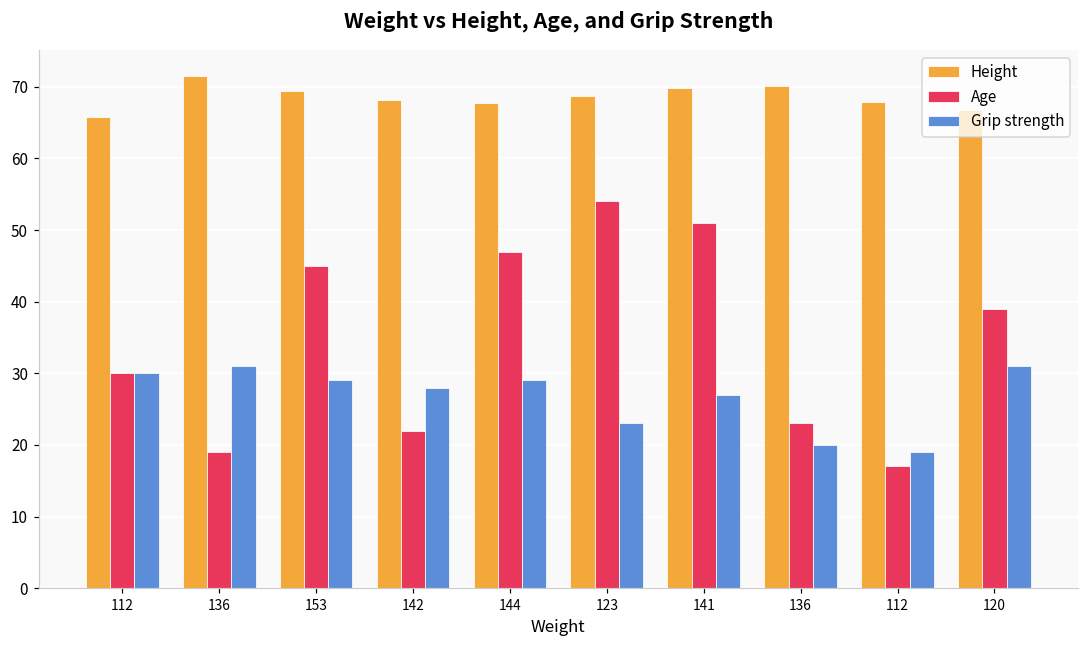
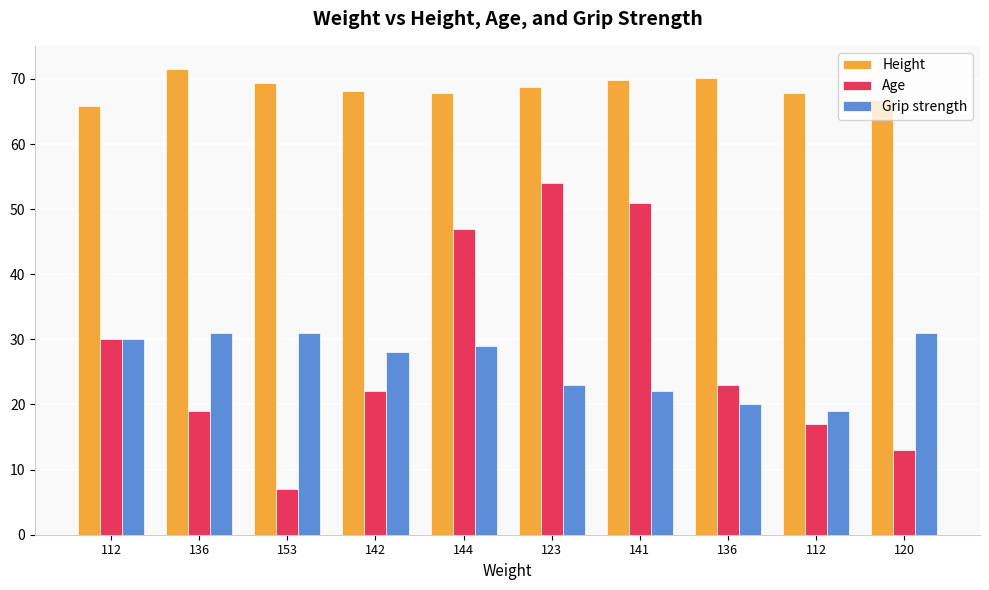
  {
    "Height": {
      "153": 69,
      "142": 68,
      "144": 68,
      "123": 69,
      "141": 70
    },
    "Age": {
-     "153": 45,
+     "153": 7,
      "142": 22,
      "144": 47,
      "123": 54,
      "141": 51,
-     "120": 39
+     "120": 13
    },
    "Grip strength": {
-     "153": 29,
+     "153": 31,
      "142": 28,
      "144": 29,
      "123": 23,
-     "141": 27,
+     "141": 22,
      "120": 31
    }
  }
